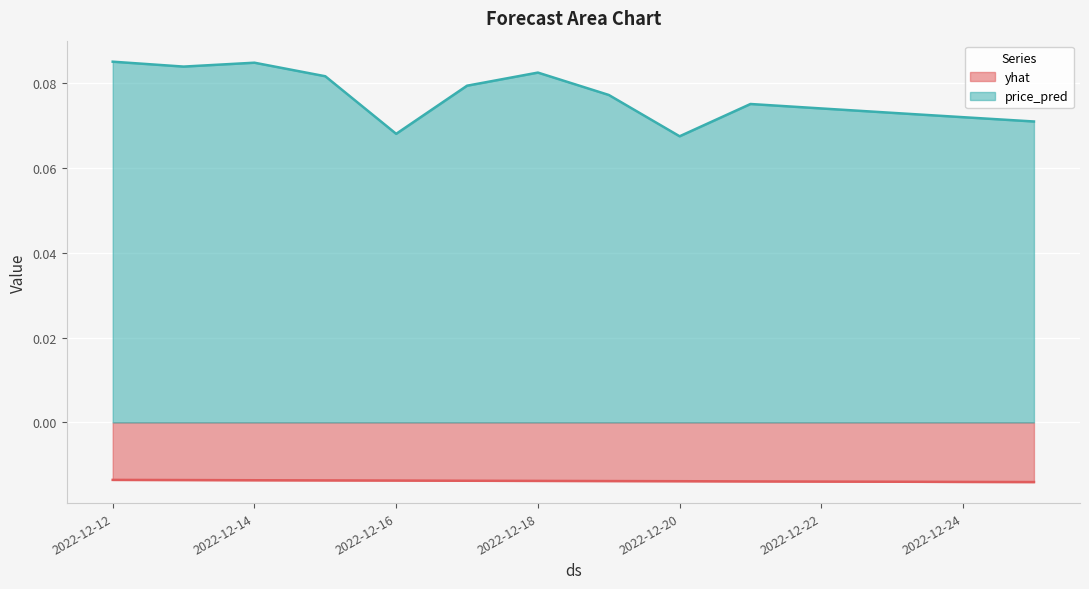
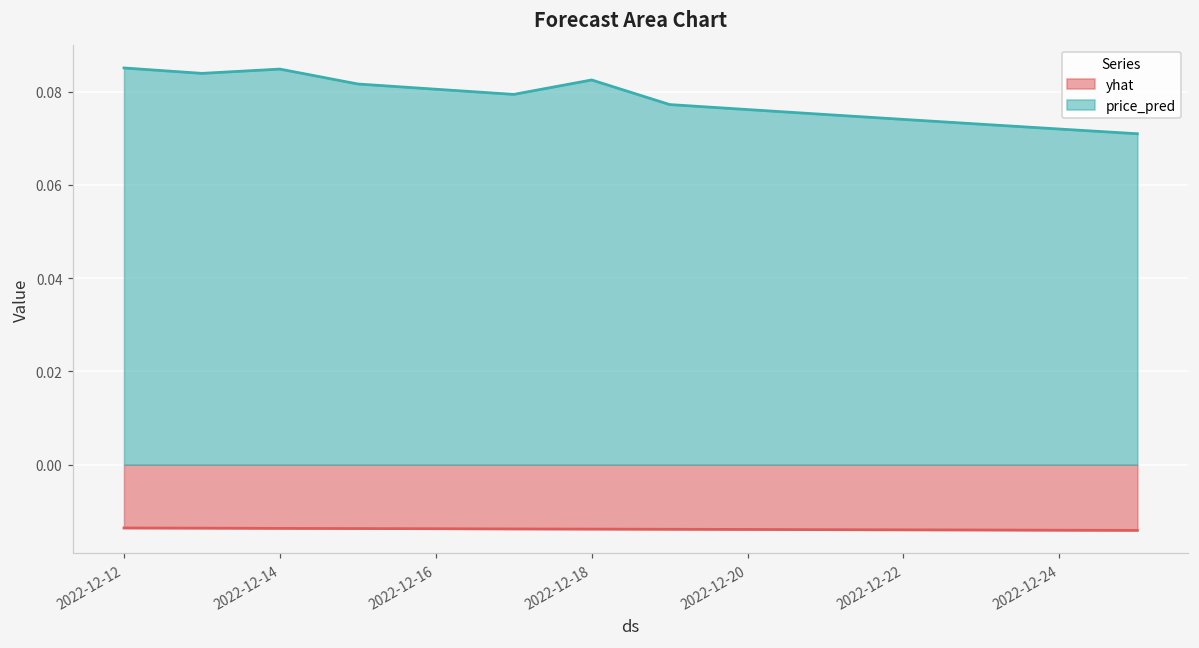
  {
    "price_pred": {
      "2022-12-12": 0.085,
      "2022-12-14": 0.085,
-     "2022-12-16": 0.068,
+     "2022-12-16": 0.081,
      "2022-12-18": 0.083,
-     "2022-12-20": 0.067,
+     "2022-12-20": 0.076,
      "2022-12-22": 0.074,
      "2022-12-24": 0.072
    }
  }
